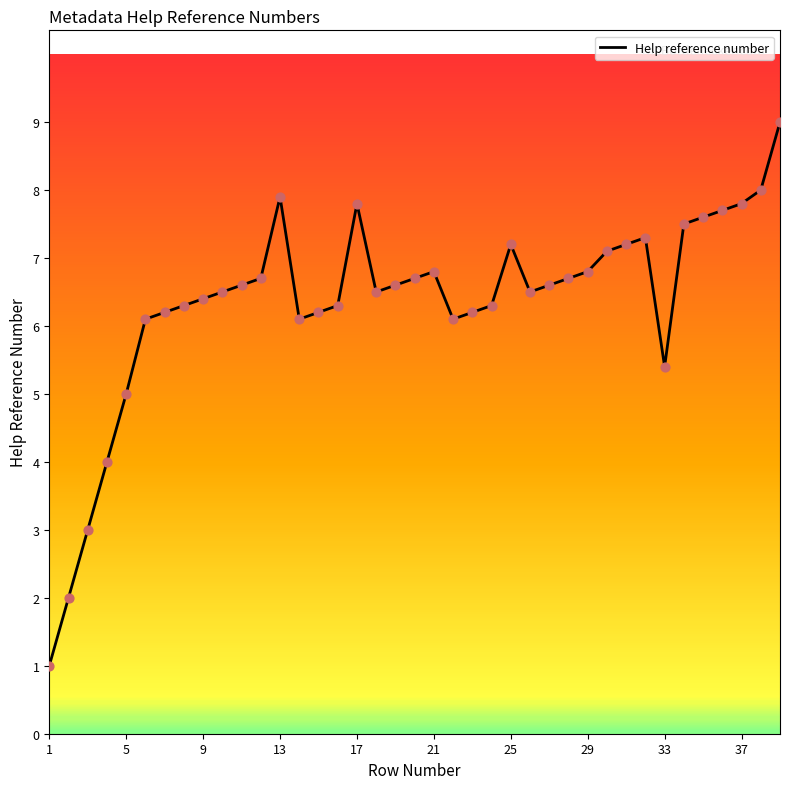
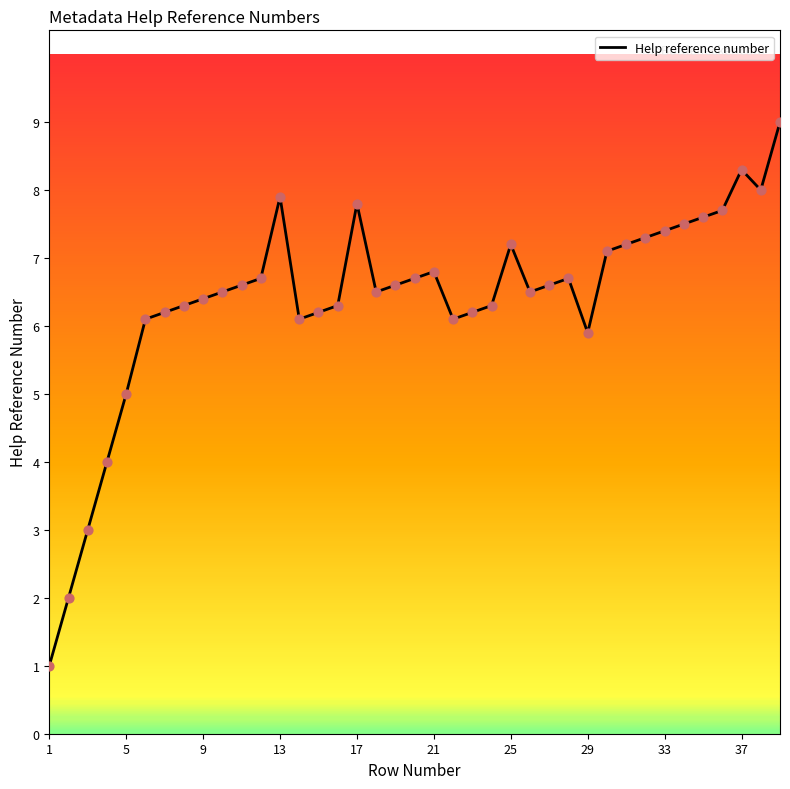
  {
    "1": 1.0,
    "5": 5.0,
    "9": 6.4,
    "13": 7.9,
    "17": 7.8,
    "21": 6.8,
    "25": 7.2,
-   "29": 6.8,
-   "33": 5.4,
-   "37": 7.8
+   "29": 5.9,
+   "33": 7.4,
+   "37": 8.3
  }
